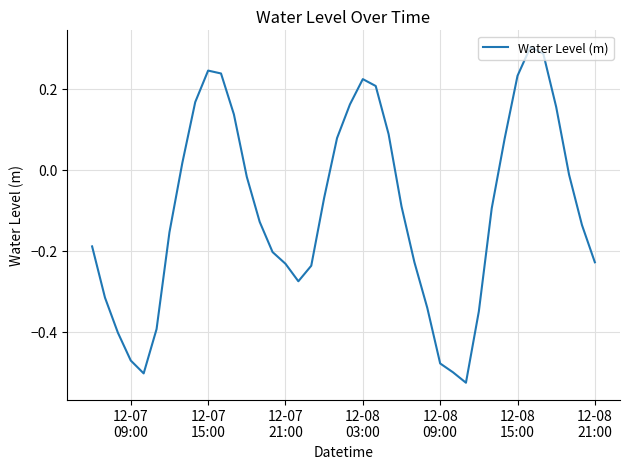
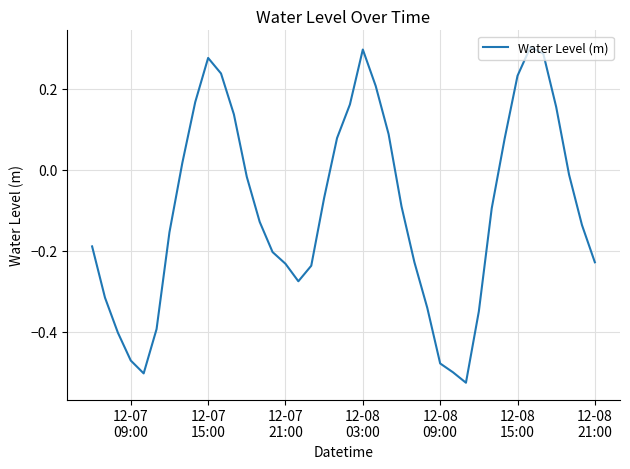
  {
    "12-07 09:00": -0.47,
-   "12-07 15:00": 0.24,
+   "12-07 15:00": 0.28,
    "12-07 21:00": -0.23,
-   "12-08 03:00": 0.22,
+   "12-08 03:00": 0.30,
    "12-08 09:00": -0.48,
    "12-08 15:00": 0.23,
    "12-08 21:00": -0.23
  }
